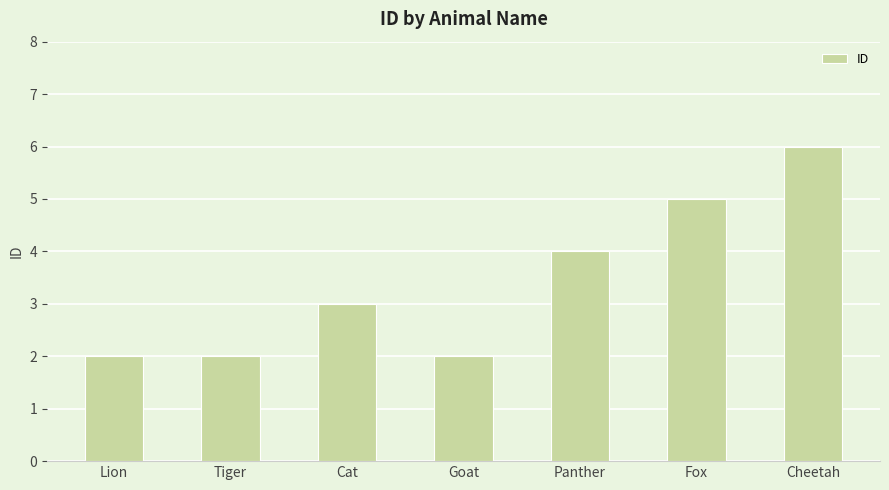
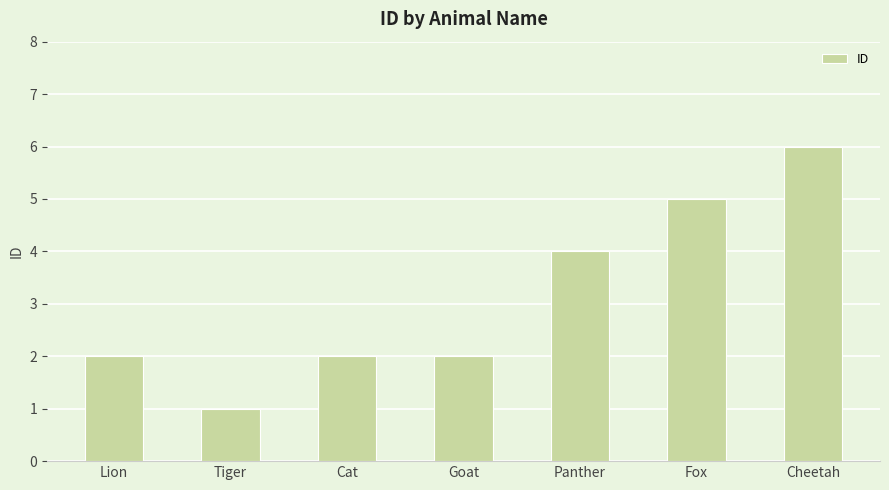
  {
    "Lion": 2,
-   "Tiger": 2,
-   "Cat": 3,
+   "Tiger": 1,
+   "Cat": 2,
    "Goat": 2,
    "Panther": 4,
    "Fox": 5,
    "Cheetah": 6
  }
